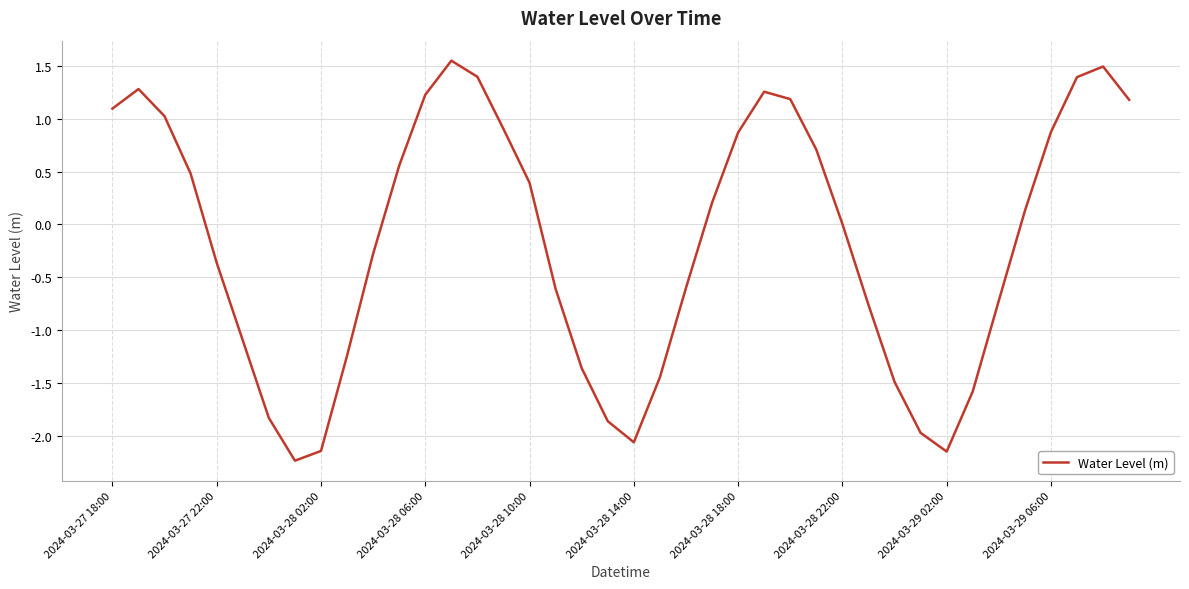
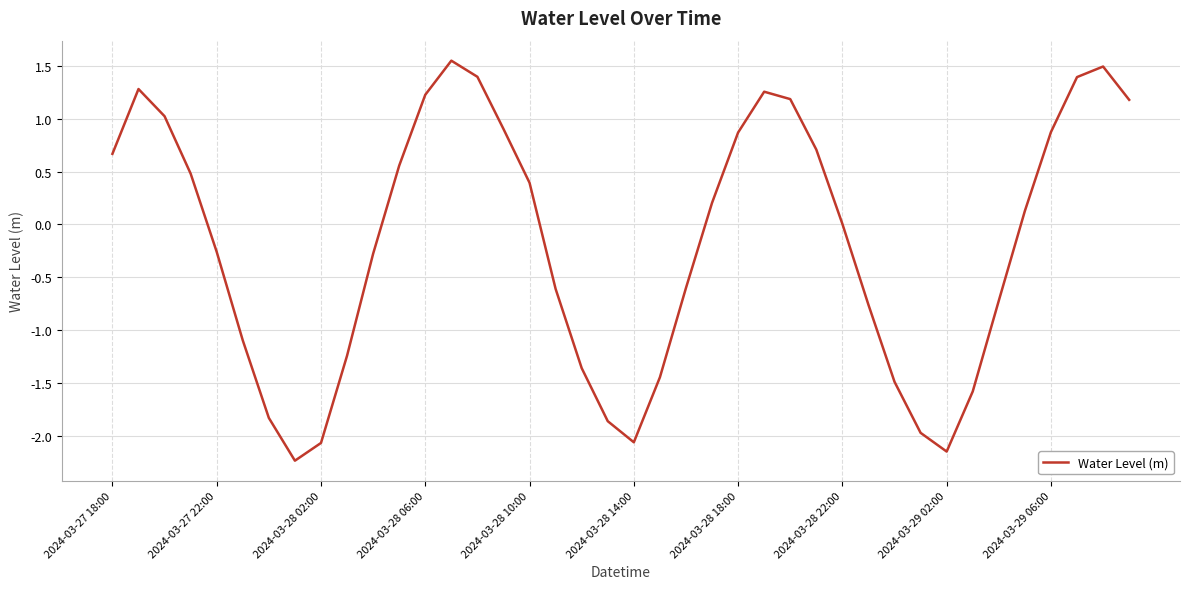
  {
-   "2024-03-27 18:00": 1.10,
-   "2024-03-27 22:00": -0.36,
-   "2024-03-28 02:00": -2.15,
+   "2024-03-27 18:00": 0.67,
+   "2024-03-27 22:00": -0.26,
+   "2024-03-28 02:00": -2.07,
    "2024-03-28 06:00": 1.23,
    "2024-03-28 10:00": 0.39,
    "2024-03-28 14:00": -2.06,
    "2024-03-28 18:00": 0.87,
    "2024-03-28 22:00": 0.00,
    "2024-03-29 02:00": -2.15,
    "2024-03-29 06:00": 0.88
  }
